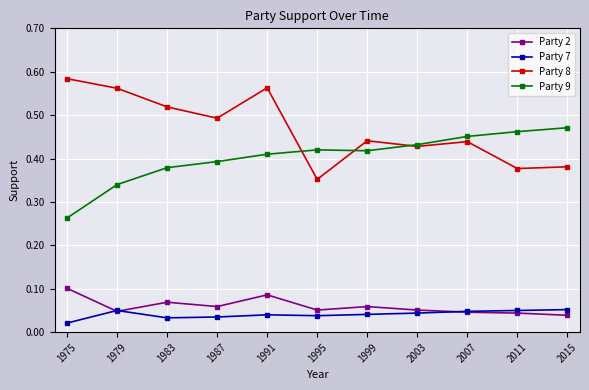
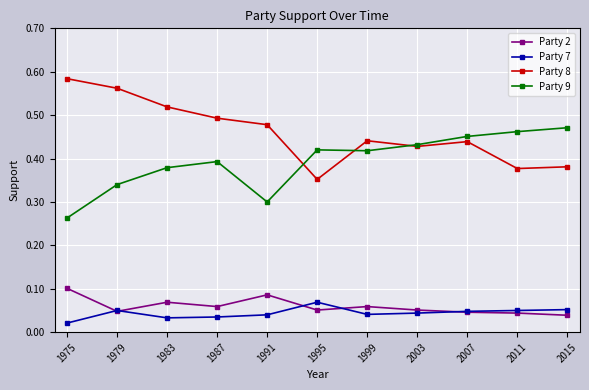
  {
    "Party 2": {
      "1975": 0.10,
      "1983": 0.07,
      "1987": 0.06,
      "1991": 0.09,
      "1995": 0.05,
      "1999": 0.06,
      "2003": 0.05,
      "2011": 0.04,
      "2015": 0.04
    },
    "Party 7": {
      "1975": 0.02,
      "1983": 0.03,
      "1987": 0.04,
      "1991": 0.04,
-     "1995": 0.04,
+     "1995": 0.07,
      "1999": 0.04,
      "2003": 0.04,
      "2011": 0.05,
      "2015": 0.05
    },
    "Party 8": {
      "1975": 0.58,
      "1979": 0.56,
      "1983": 0.52,
      "1987": 0.49,
-     "1991": 0.56,
+     "1991": 0.48,
      "1995": 0.35,
      "1999": 0.44,
      "2007": 0.44,
      "2011": 0.38,
      "2015": 0.38
    },
    "Party 9": {
      "1975": 0.26,
      "1979": 0.34,
      "1983": 0.38,
      "1987": 0.39,
-     "1991": 0.41,
+     "1991": 0.30,
      "1995": 0.42,
      "1999": 0.42,
      "2007": 0.45,
      "2011": 0.46,
      "2015": 0.47
    }
  }
